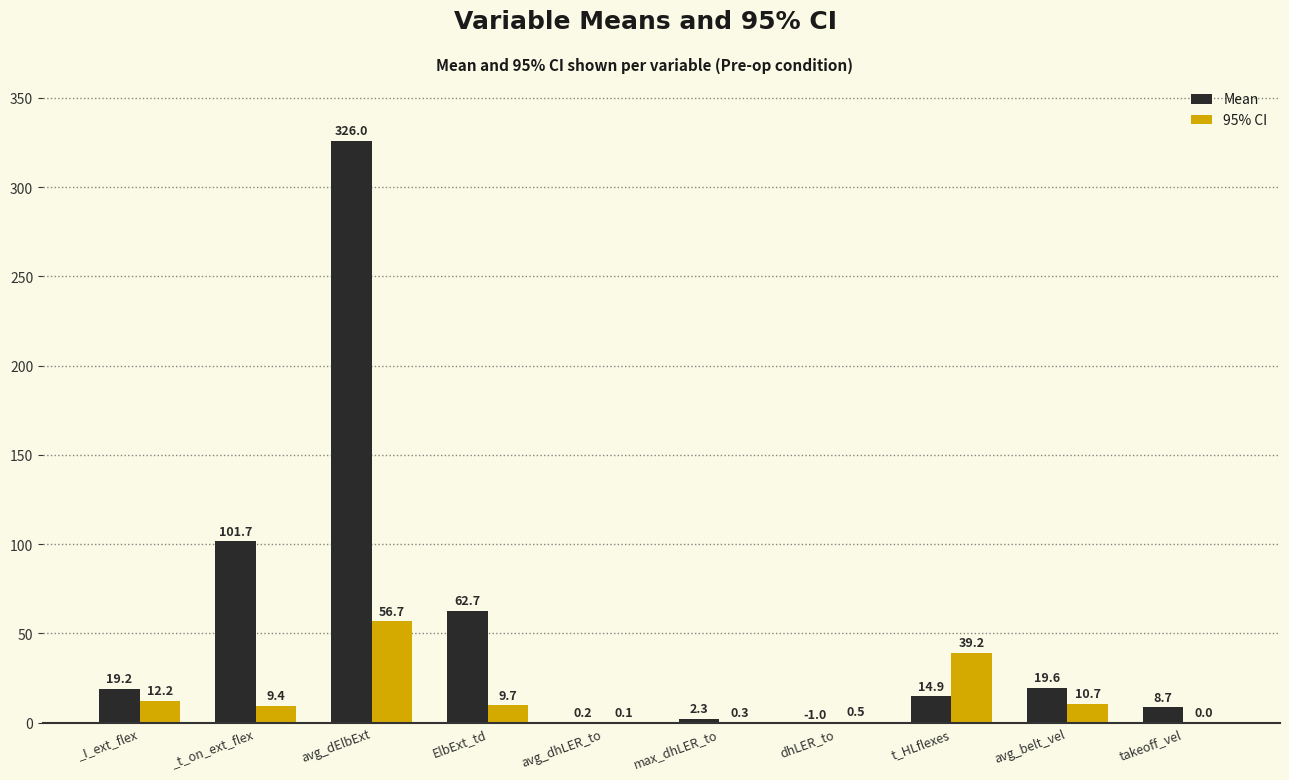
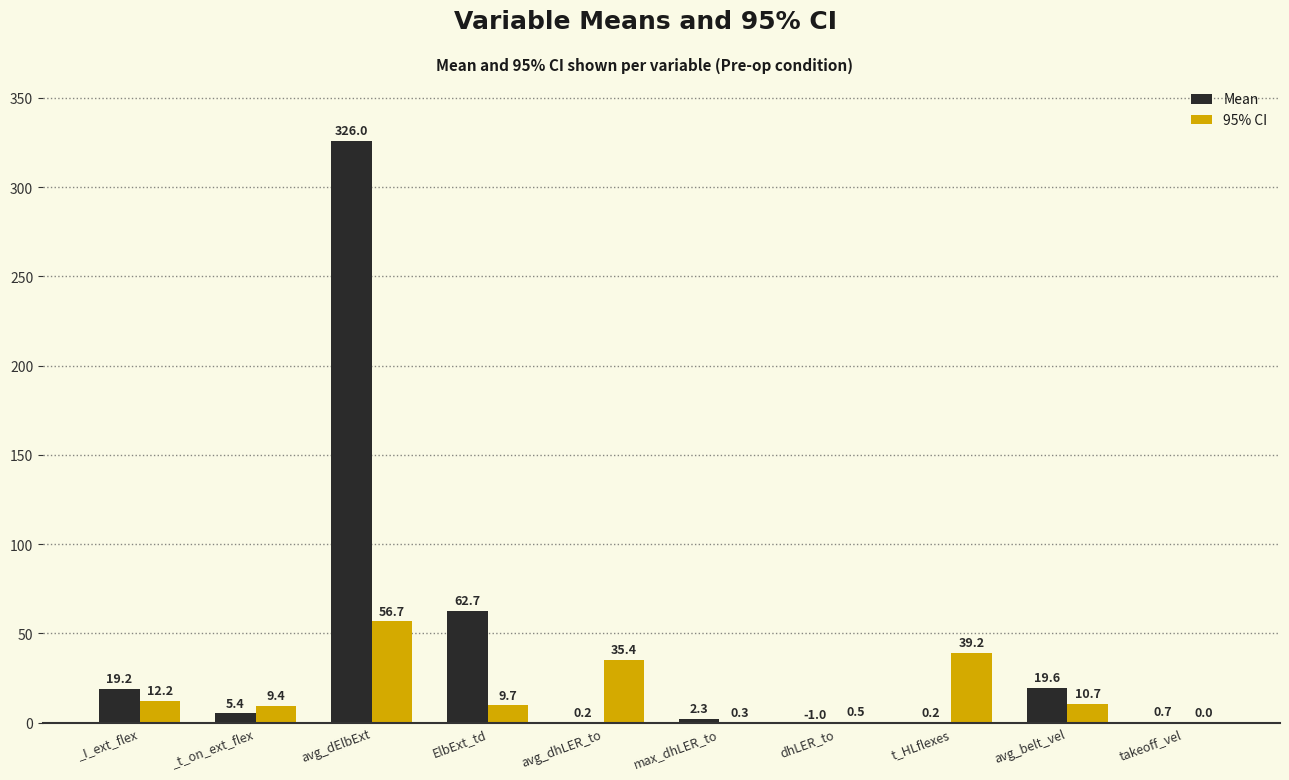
  {
    "Mean": {
      "_I_ext_flex": 19.2,
-     "_t_on_ext_flex": 101.7,
+     "_t_on_ext_flex": 5.4,
      "avg_dElbExt": 326.0,
      "ElbExt_td": 62.7,
      "avg_dhLER_to": 0.2,
      "max_dhLER_to": 2.3,
      "dhLER_to": -1.0,
-     "t_HLflexes": 14.9,
+     "t_HLflexes": 0.2,
      "avg_belt_vel": 19.6,
-     "takeoff_vel": 8.7
+     "takeoff_vel": 0.7
    },
    "95% CI": {
      "_I_ext_flex": 12.2,
      "_t_on_ext_flex": 9.4,
      "avg_dElbExt": 56.7,
      "ElbExt_td": 9.7,
-     "avg_dhLER_to": 0.1,
+     "avg_dhLER_to": 35.4,
      "max_dhLER_to": 0.3,
      "dhLER_to": 0.5,
      "t_HLflexes": 39.2,
      "avg_belt_vel": 10.7,
      "takeoff_vel": 0.0
    }
  }
